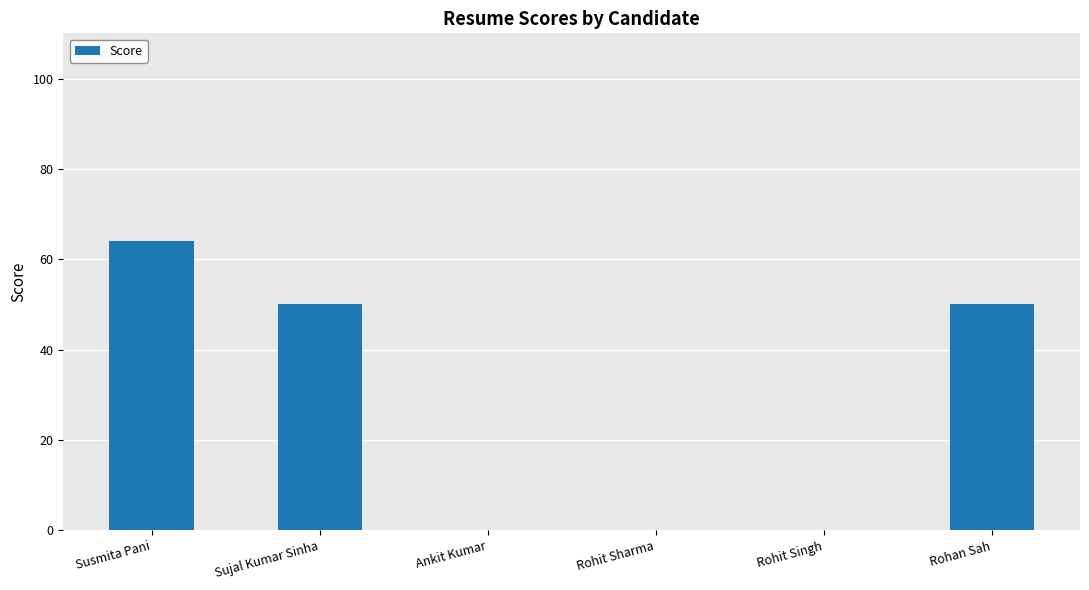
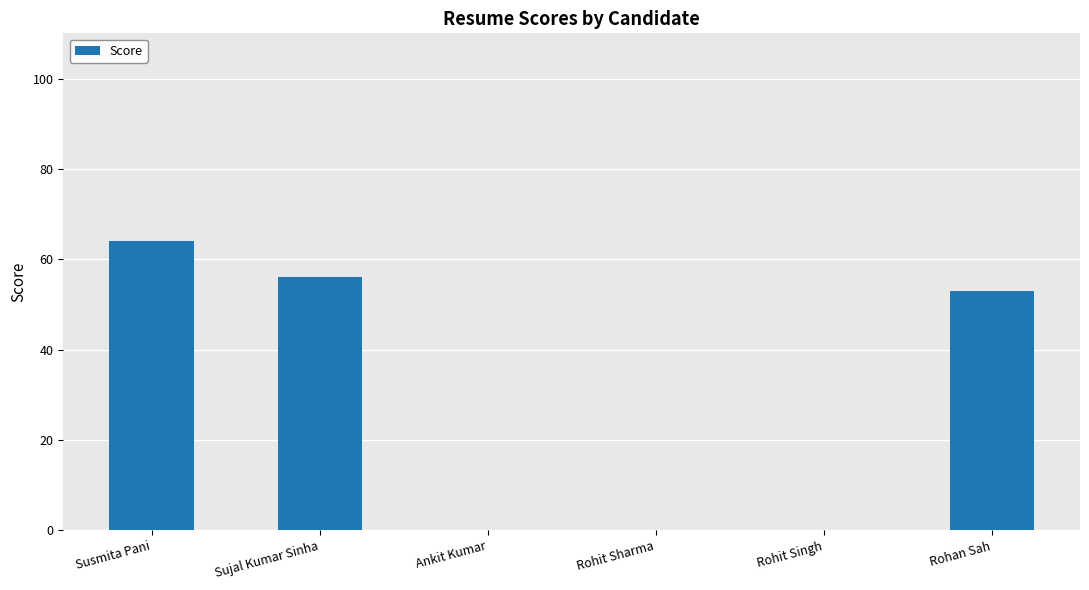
  {
    "Susmita Pani": 64,
-   "Sujal Kumar Sinha": 50,
+   "Sujal Kumar Sinha": 56,
    "Ankit Kumar": 0,
    "Rohit Sharma": 0,
    "Rohit Singh": 0,
-   "Rohan Sah": 50
+   "Rohan Sah": 53
  }
